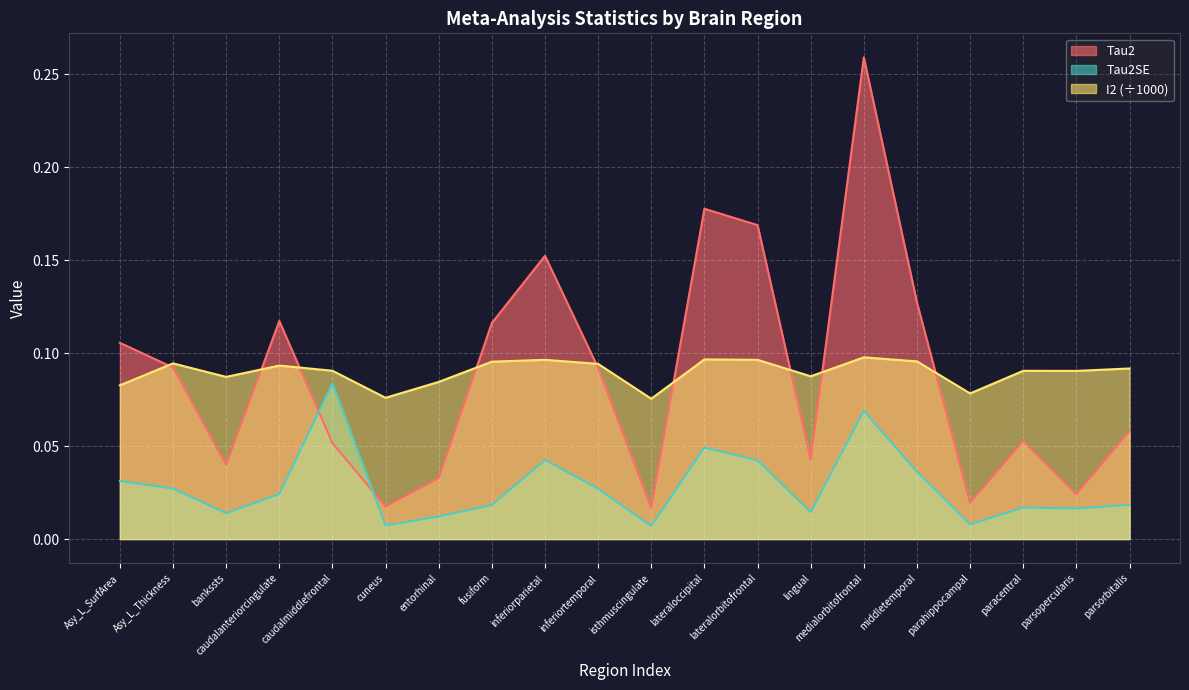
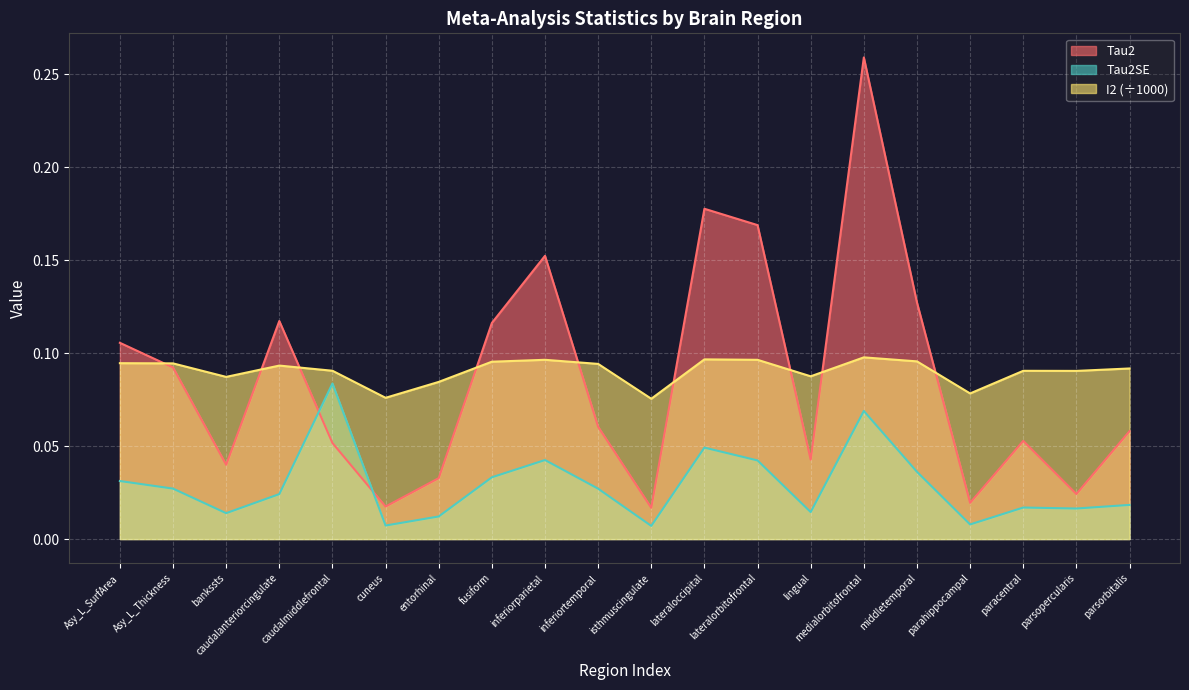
  {
    "Tau2": {
      "Asy_L_SurfArea": 0.106,
      "Asy_L_Thickness": 0.092,
      "bankssts": 0.040,
      "caudalanteriorcingulate": 0.117,
      "caudalmiddlefrontal": 0.052,
      "cuneus": 0.017,
      "entorhinal": 0.033,
      "fusiform": 0.116,
      "inferiorparietal": 0.152,
-     "inferiortemporal": 0.092,
+     "inferiortemporal": 0.060,
      "isthmuscingulate": 0.017,
      "lateraloccipital": 0.178,
      "lateralorbitofrontal": 0.169,
      "lingual": 0.043,
      "medialorbitofrontal": 0.259,
      "middletemporal": 0.127,
      "parahippocampal": 0.019,
      "paracentral": 0.053,
      "parsopercularis": 0.024,
      "parsorbitalis": 0.058
    },
    "Tau2SE": {
      "Asy_L_SurfArea": 0.031,
      "Asy_L_Thickness": 0.027,
      "bankssts": 0.014,
      "caudalanteriorcingulate": 0.024,
      "caudalmiddlefrontal": 0.084,
      "cuneus": 0.007,
      "entorhinal": 0.012,
-     "fusiform": 0.018,
+     "fusiform": 0.033,
      "inferiorparietal": 0.043,
      "inferiortemporal": 0.027,
      "isthmuscingulate": 0.007,
      "lateraloccipital": 0.049,
      "lateralorbitofrontal": 0.042,
      "lingual": 0.015,
      "medialorbitofrontal": 0.069,
      "middletemporal": 0.036,
      "parahippocampal": 0.008,
      "paracentral": 0.017,
      "parsopercularis": 0.016,
      "parsorbitalis": 0.018
    },
    "I2 (÷1000)": {
-     "Asy_L_SurfArea": 0.083,
+     "Asy_L_SurfArea": 0.095,
      "Asy_L_Thickness": 0.095,
      "bankssts": 0.087,
      "caudalanteriorcingulate": 0.093,
      "caudalmiddlefrontal": 0.091,
      "cuneus": 0.076,
      "entorhinal": 0.085,
      "fusiform": 0.095,
      "inferiorparietal": 0.096,
      "inferiortemporal": 0.094,
      "isthmuscingulate": 0.075,
      "lateraloccipital": 0.097,
      "lateralorbitofrontal": 0.096,
      "lingual": 0.088,
      "medialorbitofrontal": 0.098,
      "middletemporal": 0.096,
      "parahippocampal": 0.078,
      "paracentral": 0.091,
      "parsopercularis": 0.090,
      "parsorbitalis": 0.092
    }
  }
